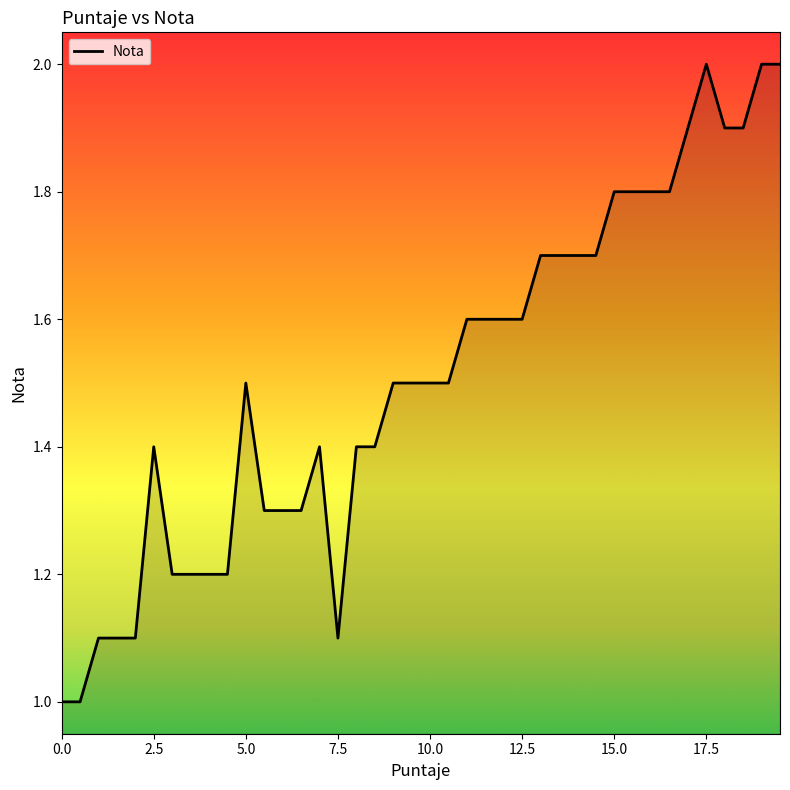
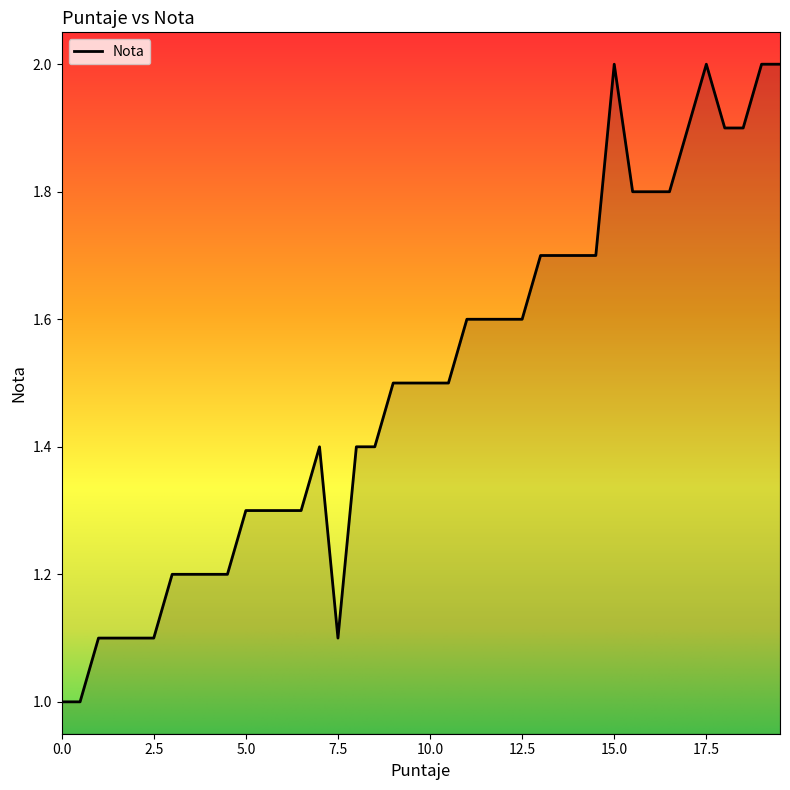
  {
    "0.0": 1.0,
-   "2.5": 1.4,
-   "5.0": 1.5,
+   "2.5": 1.1,
+   "5.0": 1.3,
    "7.5": 1.1,
    "10.0": 1.5,
    "12.5": 1.6,
-   "15.0": 1.8,
+   "15.0": 2.0,
    "17.5": 2.0
  }
